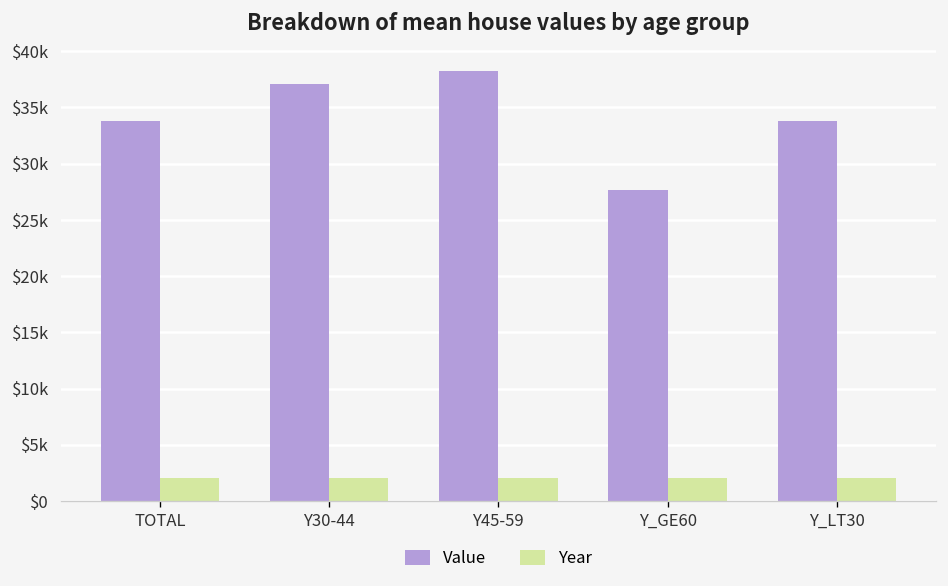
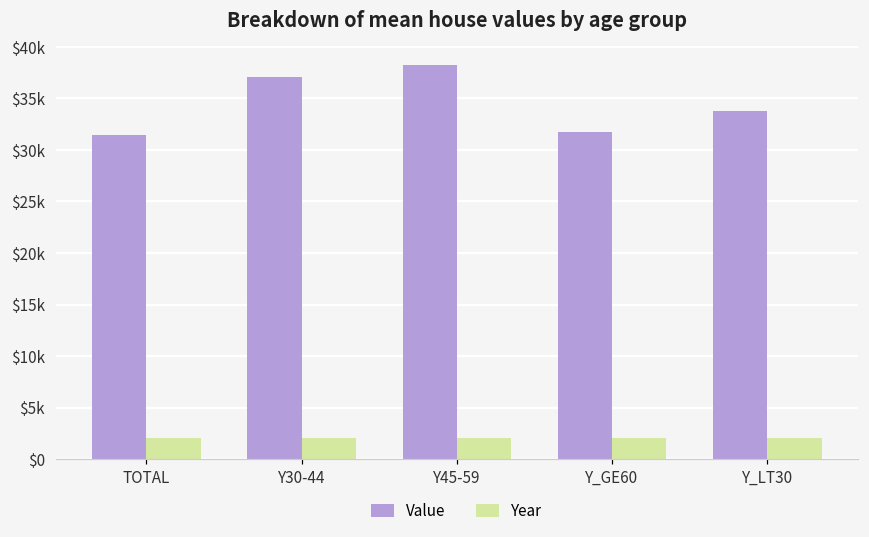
  {
    "Value": {
-     "TOTAL": "$34000",
+     "TOTAL": "$31000",
      "Y30-44": "$37000",
      "Y45-59": "$38000",
-     "Y_GE60": "$28000",
+     "Y_GE60": "$32000",
      "Y_LT30": "$34000"
    },
    "Year": {
      "TOTAL": "$2000",
      "Y30-44": "$2000",
      "Y45-59": "$2000",
      "Y_GE60": "$2000",
      "Y_LT30": "$2000"
    }
  }
